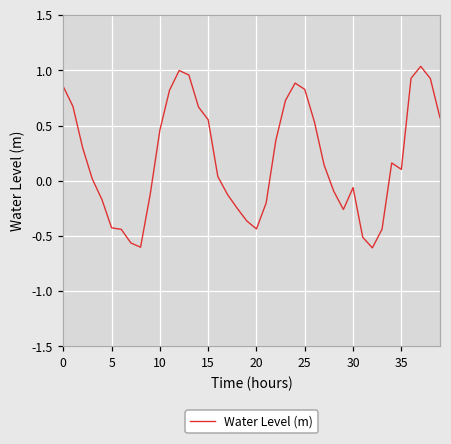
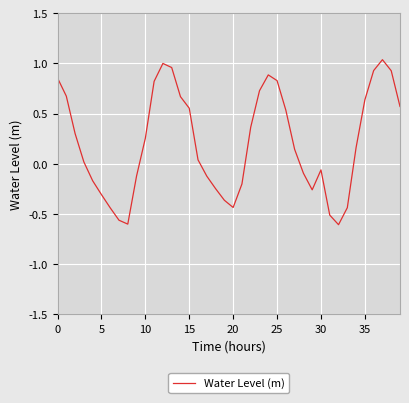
  {
    "0": 0.85,
-   "5": -0.43,
-   "10": 0.46,
+   "5": -0.31,
+   "10": 0.25,
    "15": 0.55,
    "20": -0.44,
    "25": 0.83,
    "30": -0.06,
-   "35": 0.10
+   "35": 0.64
  }
